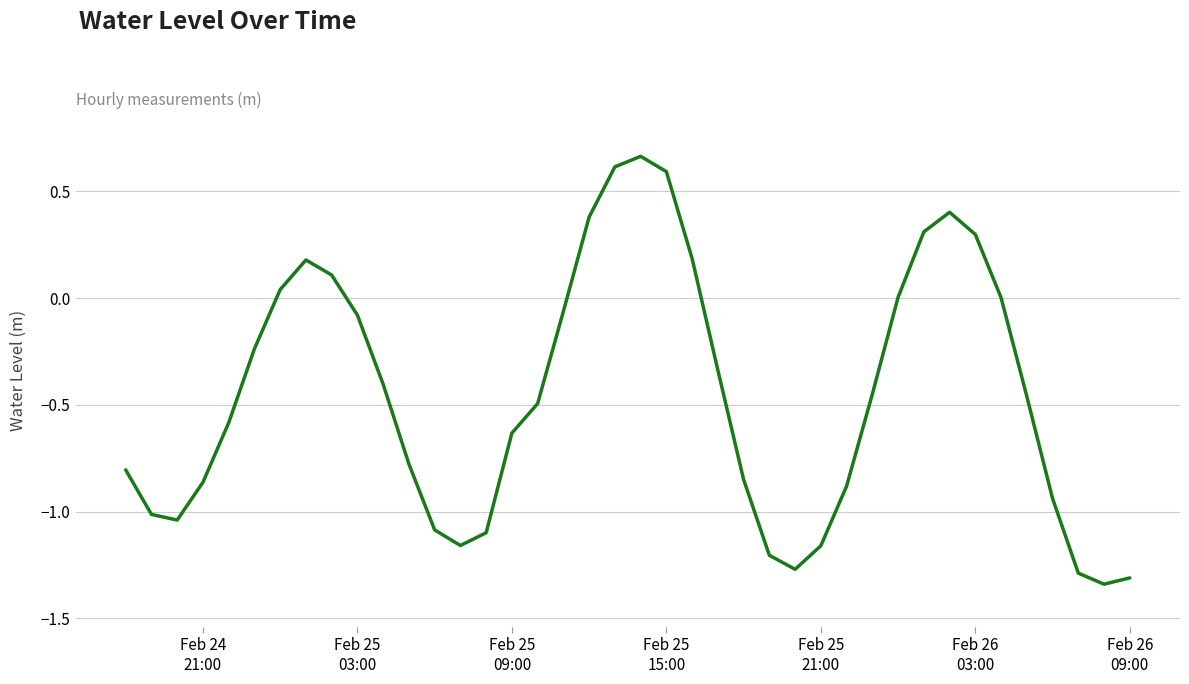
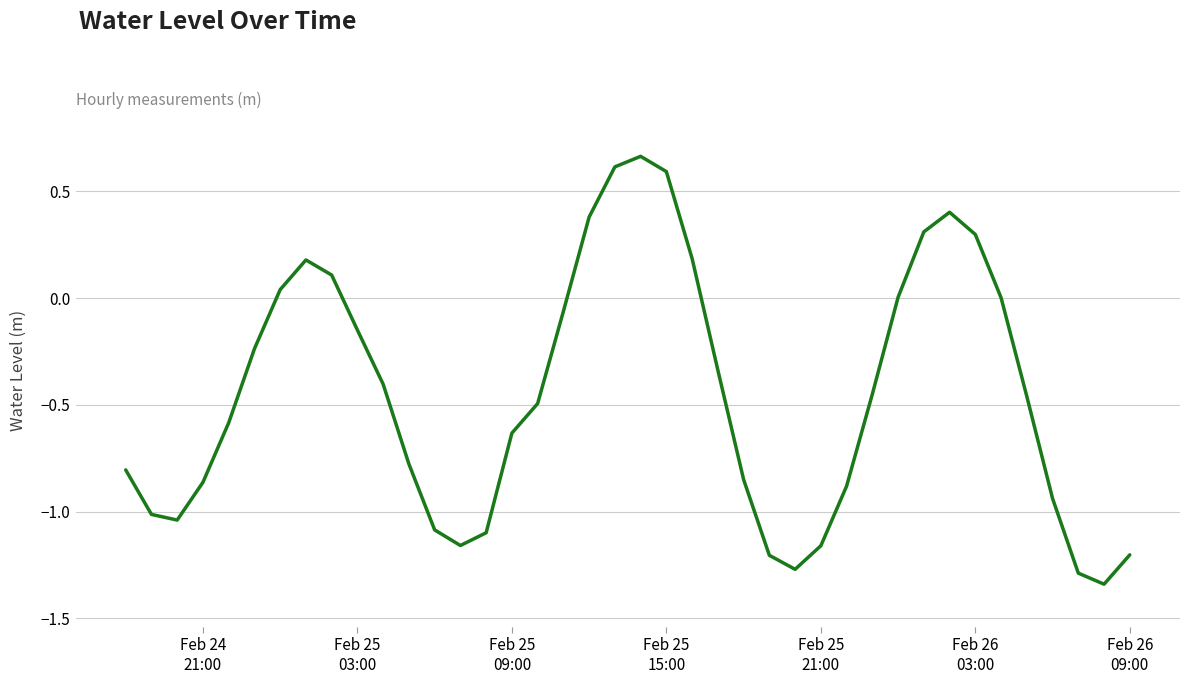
  {
    "Feb 24 21:00": -0.86,
-   "Feb 25 03:00": -0.08,
+   "Feb 25 03:00": -0.15,
    "Feb 25 09:00": -0.63,
    "Feb 25 15:00": 0.59,
    "Feb 25 21:00": -1.16,
    "Feb 26 03:00": 0.30,
-   "Feb 26 09:00": -1.31
+   "Feb 26 09:00": -1.20
  }
